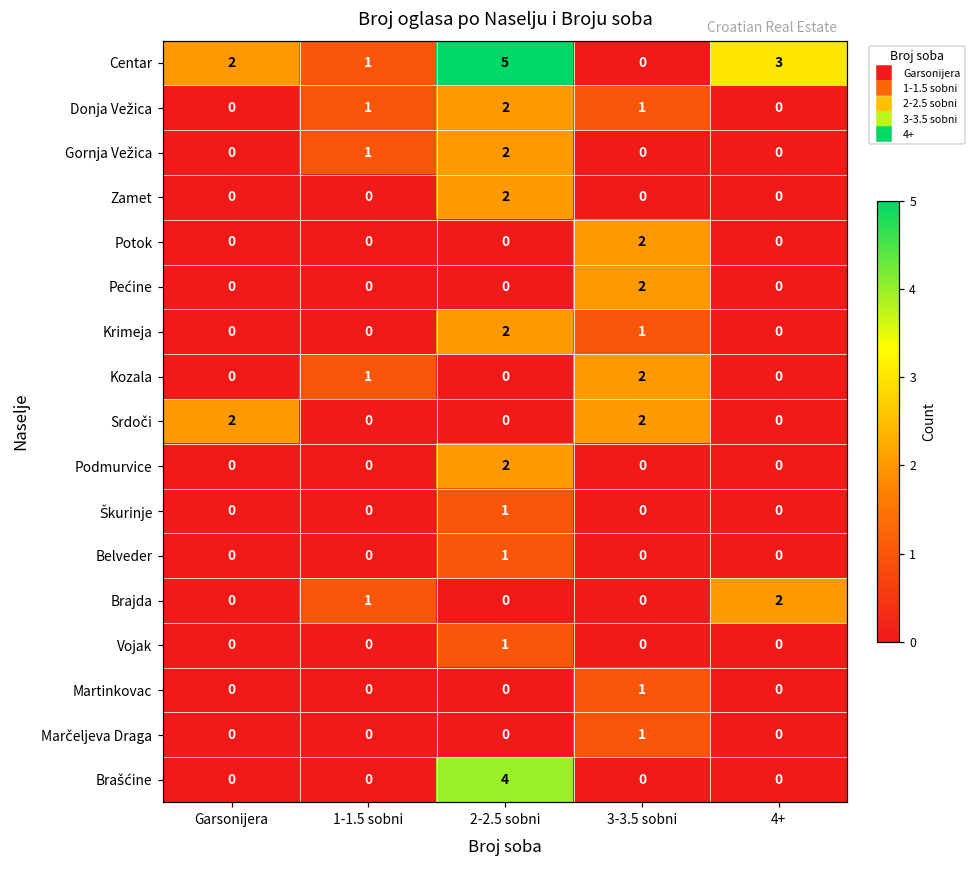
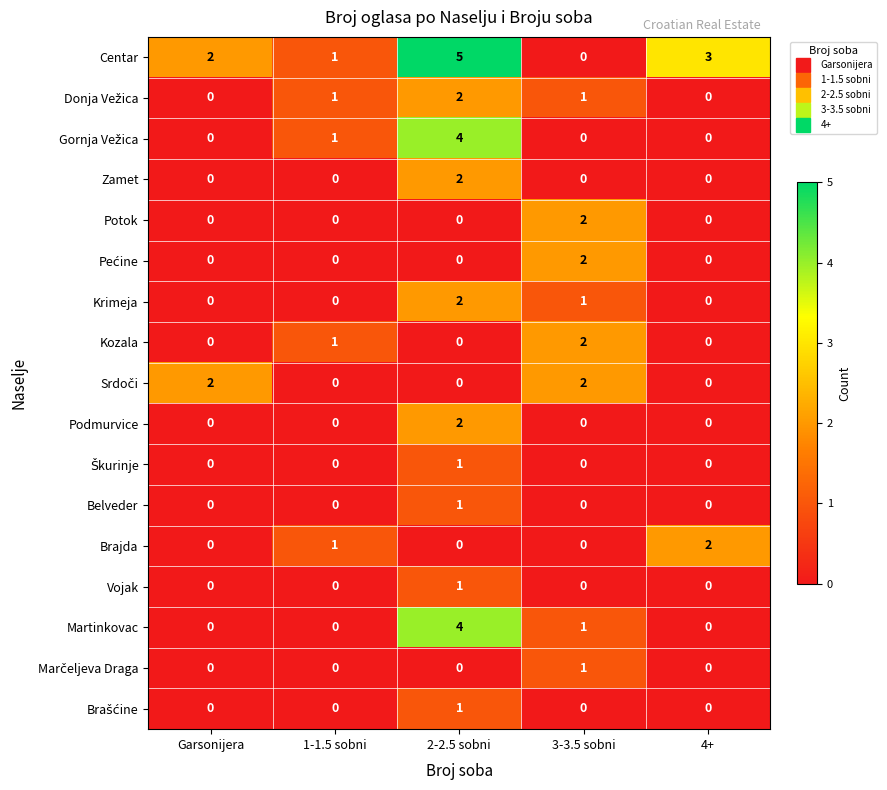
  {
    "Centar": {
      "Garsonijera": 2,
      "1-1.5 sobni": 1,
      "2-2.5 sobni": 5,
      "3-3.5 sobni": 0,
      "4+": 3
    },
    "Donja Vežica": {
      "Garsonijera": 0,
      "1-1.5 sobni": 1,
      "2-2.5 sobni": 2,
      "3-3.5 sobni": 1,
      "4+": 0
    },
    "Gornja Vežica": {
      "Garsonijera": 0,
      "1-1.5 sobni": 1,
-     "2-2.5 sobni": 2,
+     "2-2.5 sobni": 4,
      "3-3.5 sobni": 0,
      "4+": 0
    },
    "Zamet": {
      "Garsonijera": 0,
      "1-1.5 sobni": 0,
      "2-2.5 sobni": 2,
      "3-3.5 sobni": 0,
      "4+": 0
    },
    "Potok": {
      "Garsonijera": 0,
      "1-1.5 sobni": 0,
      "2-2.5 sobni": 0,
      "3-3.5 sobni": 2,
      "4+": 0
    },
    "Pećine": {
      "Garsonijera": 0,
      "1-1.5 sobni": 0,
      "2-2.5 sobni": 0,
      "3-3.5 sobni": 2,
      "4+": 0
    },
    "Krimeja": {
      "Garsonijera": 0,
      "1-1.5 sobni": 0,
      "2-2.5 sobni": 2,
      "3-3.5 sobni": 1,
      "4+": 0
    },
    "Kozala": {
      "Garsonijera": 0,
      "1-1.5 sobni": 1,
      "2-2.5 sobni": 0,
      "3-3.5 sobni": 2,
      "4+": 0
    },
    "Srdoči": {
      "Garsonijera": 2,
      "1-1.5 sobni": 0,
      "2-2.5 sobni": 0,
      "3-3.5 sobni": 2,
      "4+": 0
    },
    "Podmurvice": {
      "Garsonijera": 0,
      "1-1.5 sobni": 0,
      "2-2.5 sobni": 2,
      "3-3.5 sobni": 0,
      "4+": 0
    },
    "Škurinje": {
      "Garsonijera": 0,
      "1-1.5 sobni": 0,
      "2-2.5 sobni": 1,
      "3-3.5 sobni": 0,
      "4+": 0
    },
    "Belveder": {
      "Garsonijera": 0,
      "1-1.5 sobni": 0,
      "2-2.5 sobni": 1,
      "3-3.5 sobni": 0,
      "4+": 0
    },
    "Brajda": {
      "Garsonijera": 0,
      "1-1.5 sobni": 1,
      "2-2.5 sobni": 0,
      "3-3.5 sobni": 0,
      "4+": 2
    },
    "Vojak": {
      "Garsonijera": 0,
      "1-1.5 sobni": 0,
      "2-2.5 sobni": 1,
      "3-3.5 sobni": 0,
      "4+": 0
    },
    "Martinkovac": {
      "Garsonijera": 0,
      "1-1.5 sobni": 0,
-     "2-2.5 sobni": 0,
+     "2-2.5 sobni": 4,
      "3-3.5 sobni": 1,
      "4+": 0
    },
    "Marčeljeva Draga": {
      "Garsonijera": 0,
      "1-1.5 sobni": 0,
      "2-2.5 sobni": 0,
      "3-3.5 sobni": 1,
      "4+": 0
    },
    "Brašćine": {
      "Garsonijera": 0,
      "1-1.5 sobni": 0,
-     "2-2.5 sobni": 4,
+     "2-2.5 sobni": 1,
      "3-3.5 sobni": 0,
      "4+": 0
    }
  }
